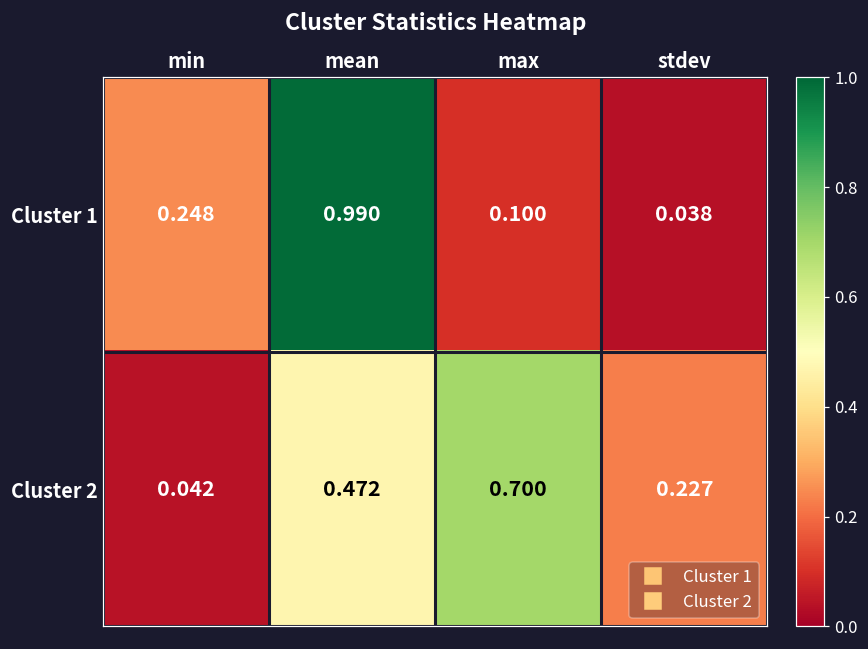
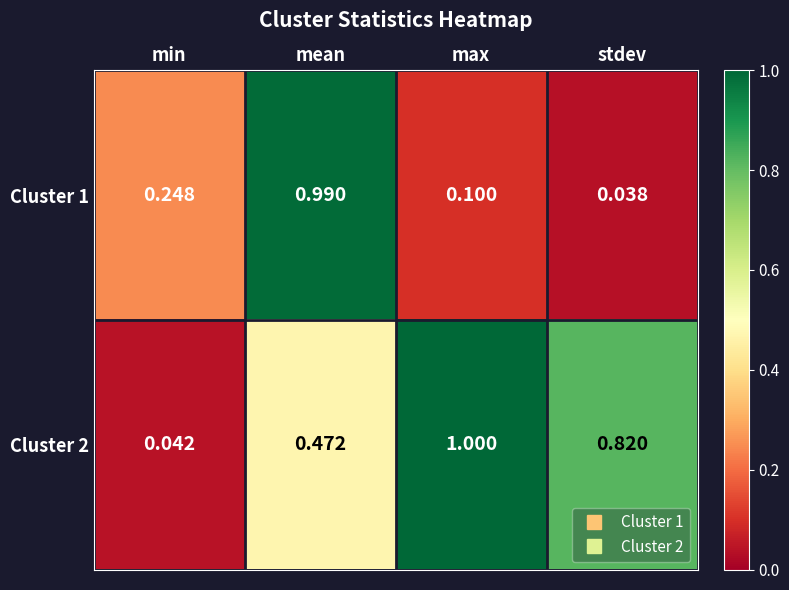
  {
    "Cluster 1": {
      "min": 0.248,
      "mean": 0.990,
      "max": 0.100,
      "stdev": 0.038
    },
    "Cluster 2": {
      "min": 0.042,
      "mean": 0.472,
-     "max": 0.700,
-     "stdev": 0.227
+     "max": 1.000,
+     "stdev": 0.820
    }
  }
